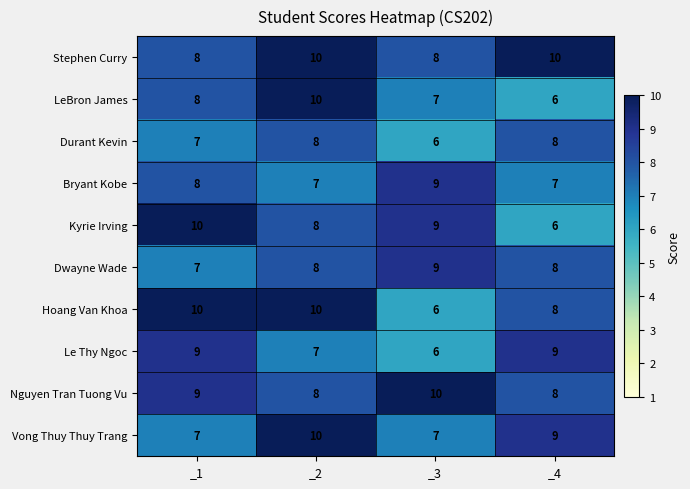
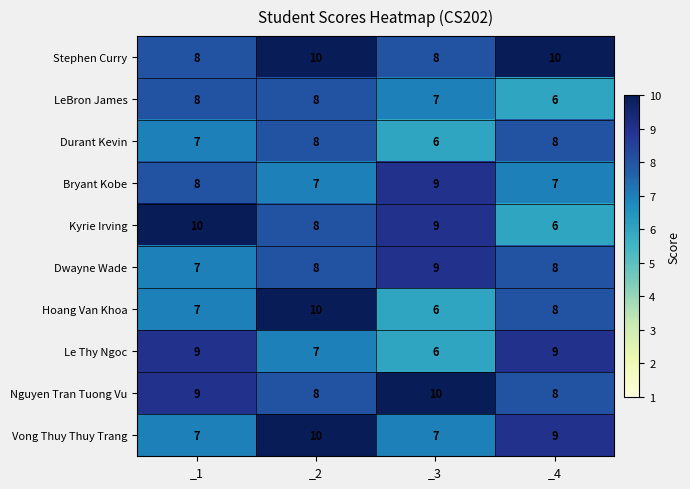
  {
    "Stephen Curry": {
      "_1": 8,
      "_2": 10,
      "_3": 8,
      "_4": 10
    },
    "LeBron James": {
      "_1": 8,
-     "_2": 10,
+     "_2": 8,
      "_3": 7,
      "_4": 6
    },
    "Durant Kevin": {
      "_1": 7,
      "_2": 8,
      "_3": 6,
      "_4": 8
    },
    "Bryant Kobe": {
      "_1": 8,
      "_2": 7,
      "_3": 9,
      "_4": 7
    },
    "Kyrie Irving": {
      "_1": 10,
      "_2": 8,
      "_3": 9,
      "_4": 6
    },
    "Dwayne Wade": {
      "_1": 7,
      "_2": 8,
      "_3": 9,
      "_4": 8
    },
    "Hoang Van Khoa": {
-     "_1": 10,
+     "_1": 7,
      "_2": 10,
      "_3": 6,
      "_4": 8
    },
    "Le Thy Ngoc": {
      "_1": 9,
      "_2": 7,
      "_3": 6,
      "_4": 9
    },
    "Nguyen Tran Tuong Vu": {
      "_1": 9,
      "_2": 8,
      "_3": 10,
      "_4": 8
    },
    "Vong Thuy Thuy Trang": {
      "_1": 7,
      "_2": 10,
      "_3": 7,
      "_4": 9
    }
  }
